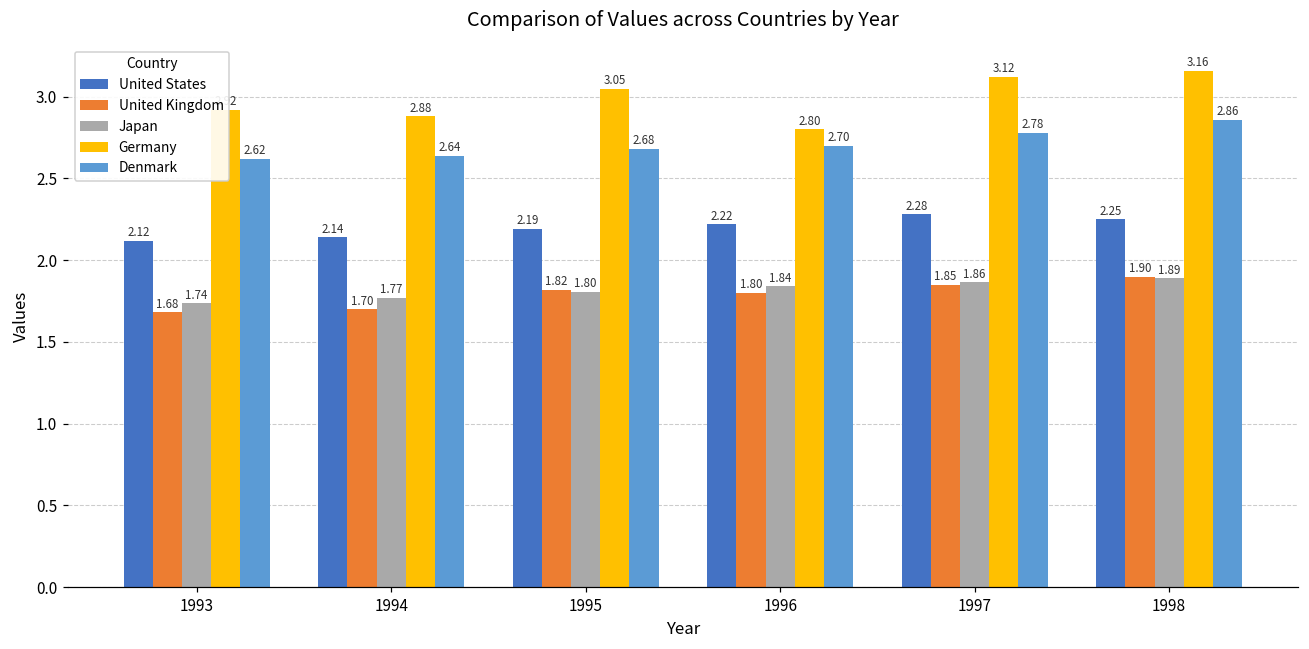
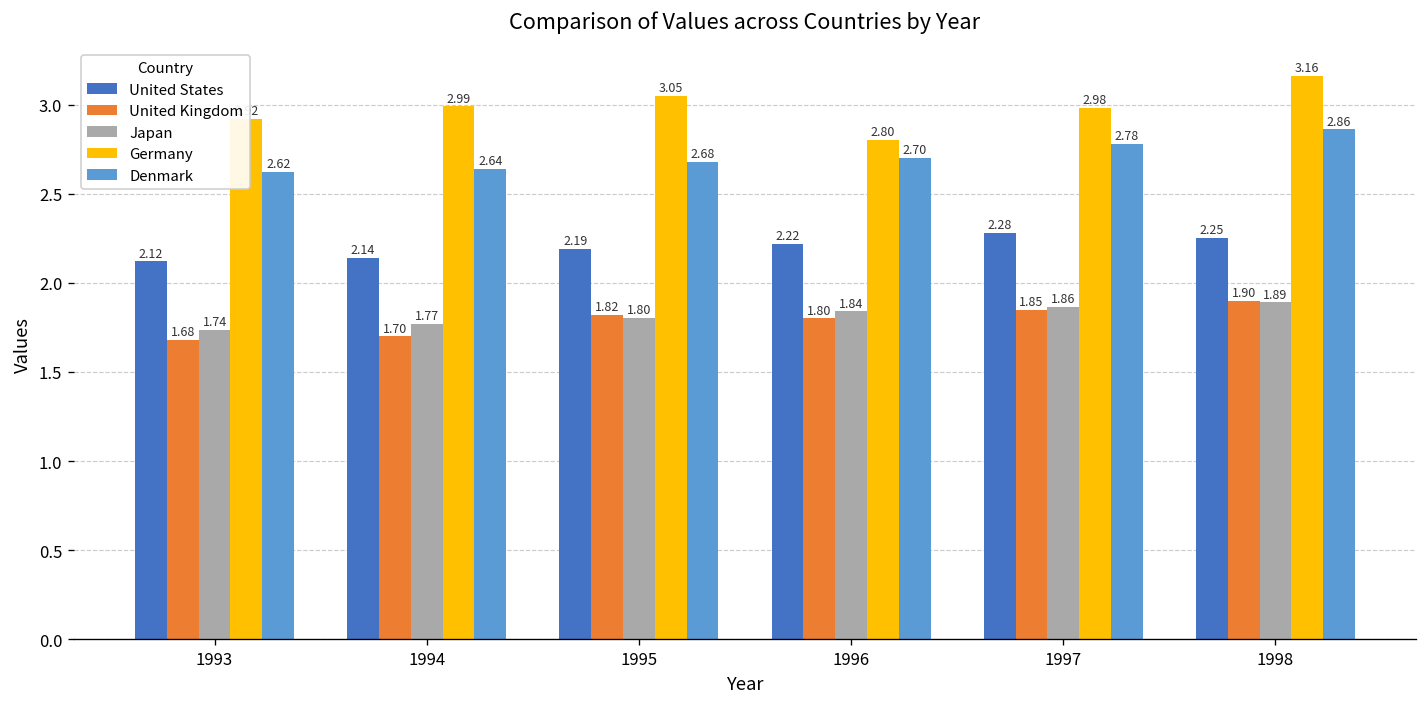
  {
    "United Kingdom": {
      "1993": 1.68,
      "1994": 1.70,
      "1995": 1.82,
      "1996": 1.80,
      "1997": 1.85,
      "1998": 1.90
    },
    "Japan": {
      "1993": 1.74,
      "1994": 1.77,
      "1995": 1.80,
      "1996": 1.84,
      "1997": 1.86,
      "1998": 1.89
    },
    "Germany": {
-     "1994": 2.88,
+     "1994": 2.99,
      "1995": 3.05,
      "1996": 2.80,
-     "1997": 3.12,
+     "1997": 2.98,
      "1998": 3.16
    }
  }
